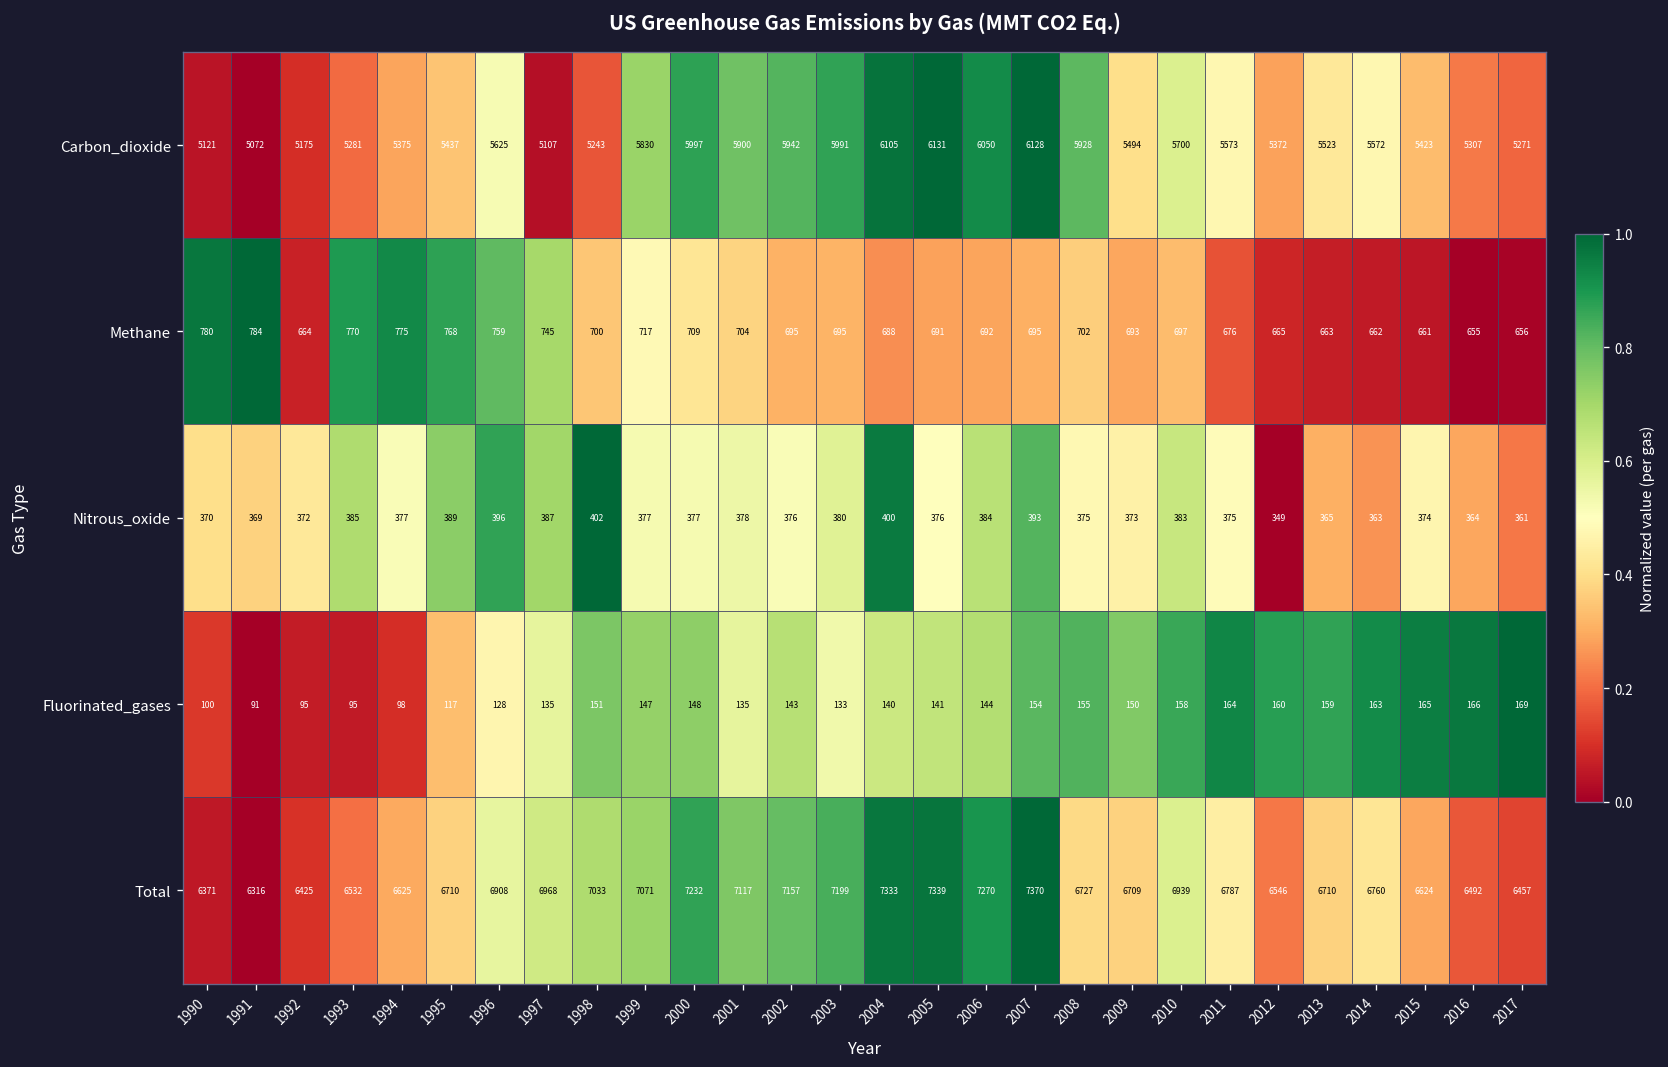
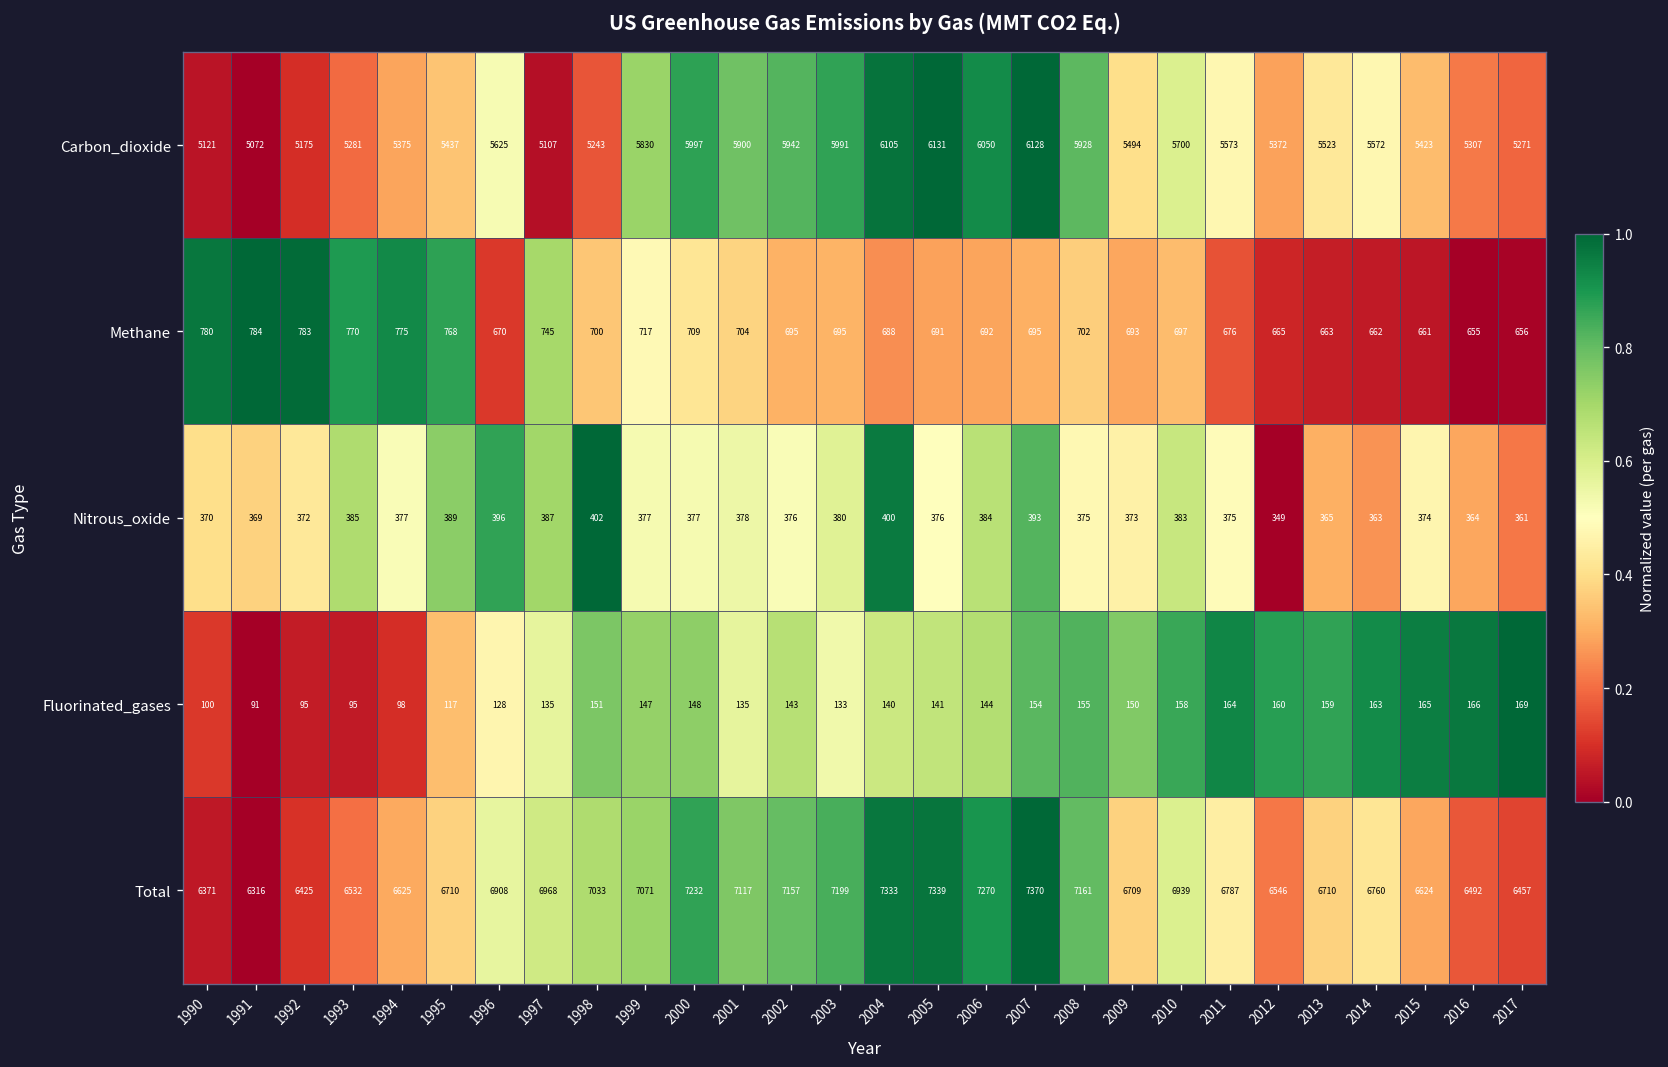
  {
    "Carbon_dioxide": {
      "1990": 5121,
      "1991": 5072,
      "1992": 5175,
      "1993": 5281,
      "1994": 5375,
      "1995": 5437,
      "1996": 5625,
      "1997": 5107,
      "1998": 5243,
      "1999": 5830,
      "2000": 5997,
      "2001": 5900,
      "2002": 5942,
      "2003": 5991,
      "2004": 6105,
      "2005": 6131,
      "2006": 6050,
      "2007": 6128,
      "2008": 5928,
      "2009": 5494,
      "2010": 5700,
      "2011": 5573,
      "2012": 5372,
      "2013": 5523,
      "2014": 5572,
      "2015": 5423,
      "2016": 5307,
      "2017": 5271
    },
    "Methane": {
      "1990": 780,
      "1991": 784,
-     "1992": 664,
+     "1992": 783,
      "1993": 770,
      "1994": 775,
      "1995": 768,
-     "1996": 759,
+     "1996": 670,
      "1997": 745,
      "1998": 700,
      "1999": 717,
      "2000": 709,
      "2001": 704,
      "2002": 695,
      "2003": 695,
      "2004": 688,
      "2005": 691,
      "2006": 692,
      "2007": 695,
      "2008": 702,
      "2009": 693,
      "2010": 697,
      "2011": 676,
      "2012": 665,
      "2013": 663,
      "2014": 662,
      "2015": 661,
      "2016": 655,
      "2017": 656
    },
    "Nitrous_oxide": {
      "1990": 370,
      "1991": 369,
      "1992": 372,
      "1993": 385,
      "1994": 377,
      "1995": 389,
      "1996": 396,
      "1997": 387,
      "1998": 402,
      "1999": 377,
      "2000": 377,
      "2001": 378,
      "2002": 376,
      "2003": 380,
      "2004": 400,
      "2005": 376,
      "2006": 384,
      "2007": 393,
      "2008": 375,
      "2009": 373,
      "2010": 383,
      "2011": 375,
      "2012": 349,
      "2013": 365,
      "2014": 363,
      "2015": 374,
      "2016": 364,
      "2017": 361
    },
    "Fluorinated_gases": {
      "1990": 100,
      "1991": 91,
      "1992": 95,
      "1993": 95,
      "1994": 98,
      "1995": 117,
      "1996": 128,
      "1997": 135,
      "1998": 151,
      "1999": 147,
      "2000": 148,
      "2001": 135,
      "2002": 143,
      "2003": 133,
      "2004": 140,
      "2005": 141,
      "2006": 144,
      "2007": 154,
      "2008": 155,
      "2009": 150,
      "2010": 158,
      "2011": 164,
      "2012": 160,
      "2013": 159,
      "2014": 163,
      "2015": 165,
      "2016": 166,
      "2017": 169
    },
    "Total": {
      "1990": 6371,
      "1991": 6316,
      "1992": 6425,
      "1993": 6532,
      "1994": 6625,
      "1995": 6710,
      "1996": 6908,
      "1997": 6968,
      "1998": 7033,
      "1999": 7071,
      "2000": 7232,
      "2001": 7117,
      "2002": 7157,
      "2003": 7199,
      "2004": 7333,
      "2005": 7339,
      "2006": 7270,
      "2007": 7370,
-     "2008": 6727,
+     "2008": 7161,
      "2009": 6709,
      "2010": 6939,
      "2011": 6787,
      "2012": 6546,
      "2013": 6710,
      "2014": 6760,
      "2015": 6624,
      "2016": 6492,
      "2017": 6457
    }
  }
